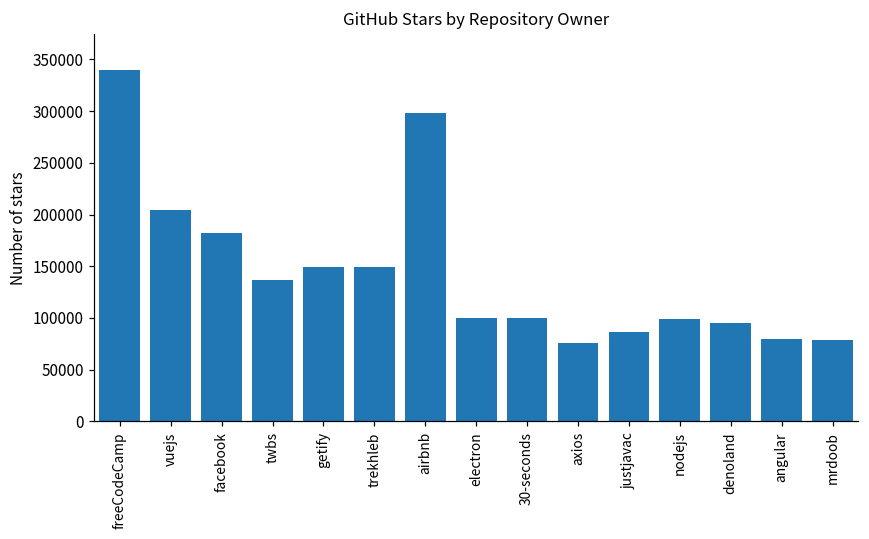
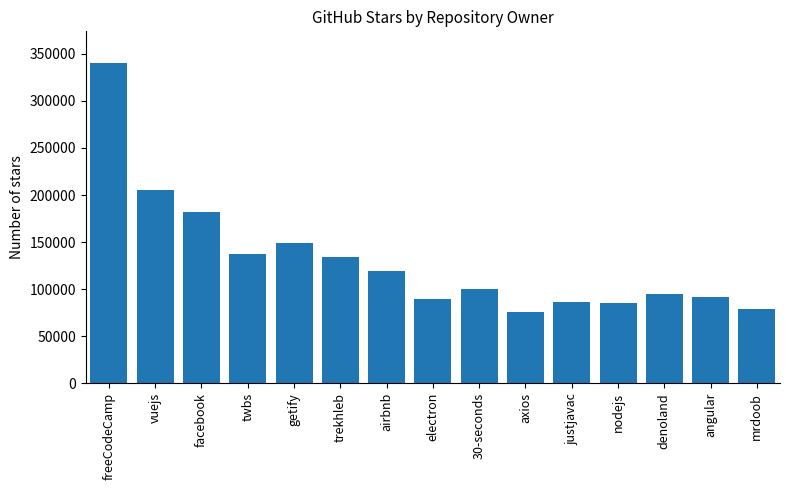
  {
    "freeCodeCamp": 340000,
    "vuejs": 200000,
    "facebook": 180000,
    "twbs": 140000,
    "getify": 150000,
-   "trekhleb": 150000,
-   "airbnb": 300000,
-   "electron": 100000,
+   "trekhleb": 130000,
+   "airbnb": 120000,
+   "electron": 90000,
    "30-seconds": 100000,
    "axios": 80000,
    "justjavac": 90000,
-   "nodejs": 100000,
+   "nodejs": 80000,
    "denoland": 90000,
-   "angular": 80000,
+   "angular": 90000,
    "mrdoob": 80000
  }
